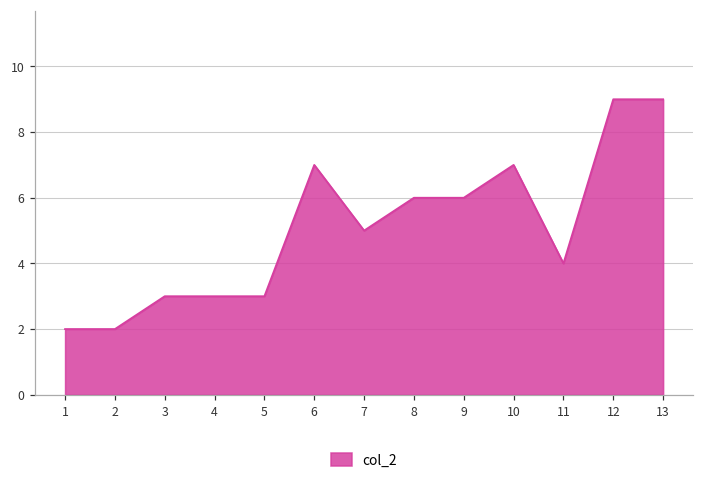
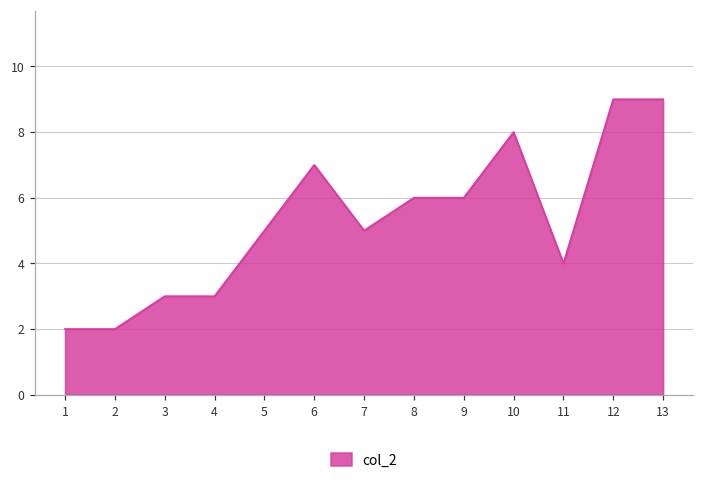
  {
    "1": 2,
    "2": 2,
    "3": 3,
    "4": 3,
-   "5": 3,
+   "5": 5,
    "6": 7,
    "7": 5,
    "8": 6,
    "9": 6,
-   "10": 7,
+   "10": 8,
    "11": 4,
    "12": 9,
    "13": 9
  }
